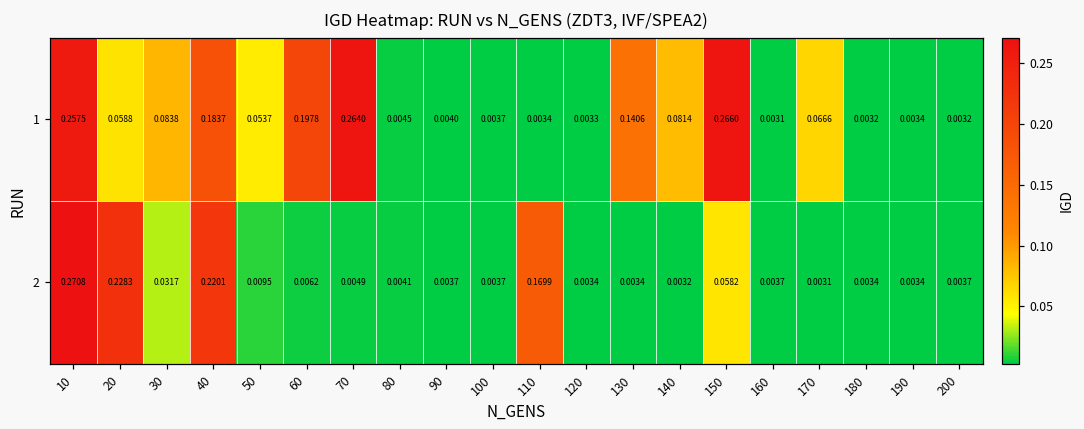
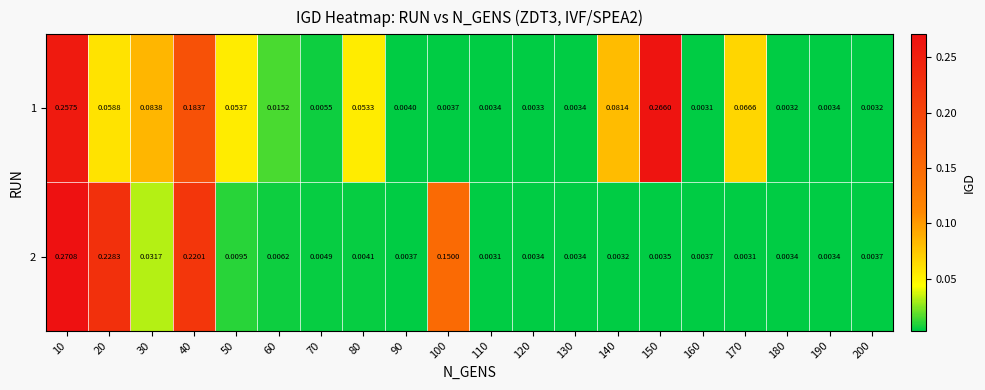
  {
    "1": {
      "10": 0.2575,
      "20": 0.0588,
      "30": 0.0838,
      "40": 0.1837,
      "50": 0.0537,
-     "60": 0.1978,
-     "70": 0.2640,
-     "80": 0.0045,
+     "60": 0.0152,
+     "70": 0.0055,
+     "80": 0.0533,
      "90": 0.0040,
      "100": 0.0037,
      "110": 0.0034,
      "120": 0.0033,
-     "130": 0.1406,
+     "130": 0.0034,
      "140": 0.0814,
      "150": 0.2660,
      "160": 0.0031,
      "170": 0.0666,
      "180": 0.0032,
      "190": 0.0034,
      "200": 0.0032
    },
    "2": {
      "10": 0.2708,
      "20": 0.2283,
      "30": 0.0317,
      "40": 0.2201,
      "50": 0.0095,
      "60": 0.0062,
      "70": 0.0049,
      "80": 0.0041,
      "90": 0.0037,
-     "100": 0.0037,
-     "110": 0.1699,
+     "100": 0.1500,
+     "110": 0.0031,
      "120": 0.0034,
      "130": 0.0034,
      "140": 0.0032,
-     "150": 0.0582,
+     "150": 0.0035,
      "160": 0.0037,
      "170": 0.0031,
      "180": 0.0034,
      "190": 0.0034,
      "200": 0.0037
    }
  }
